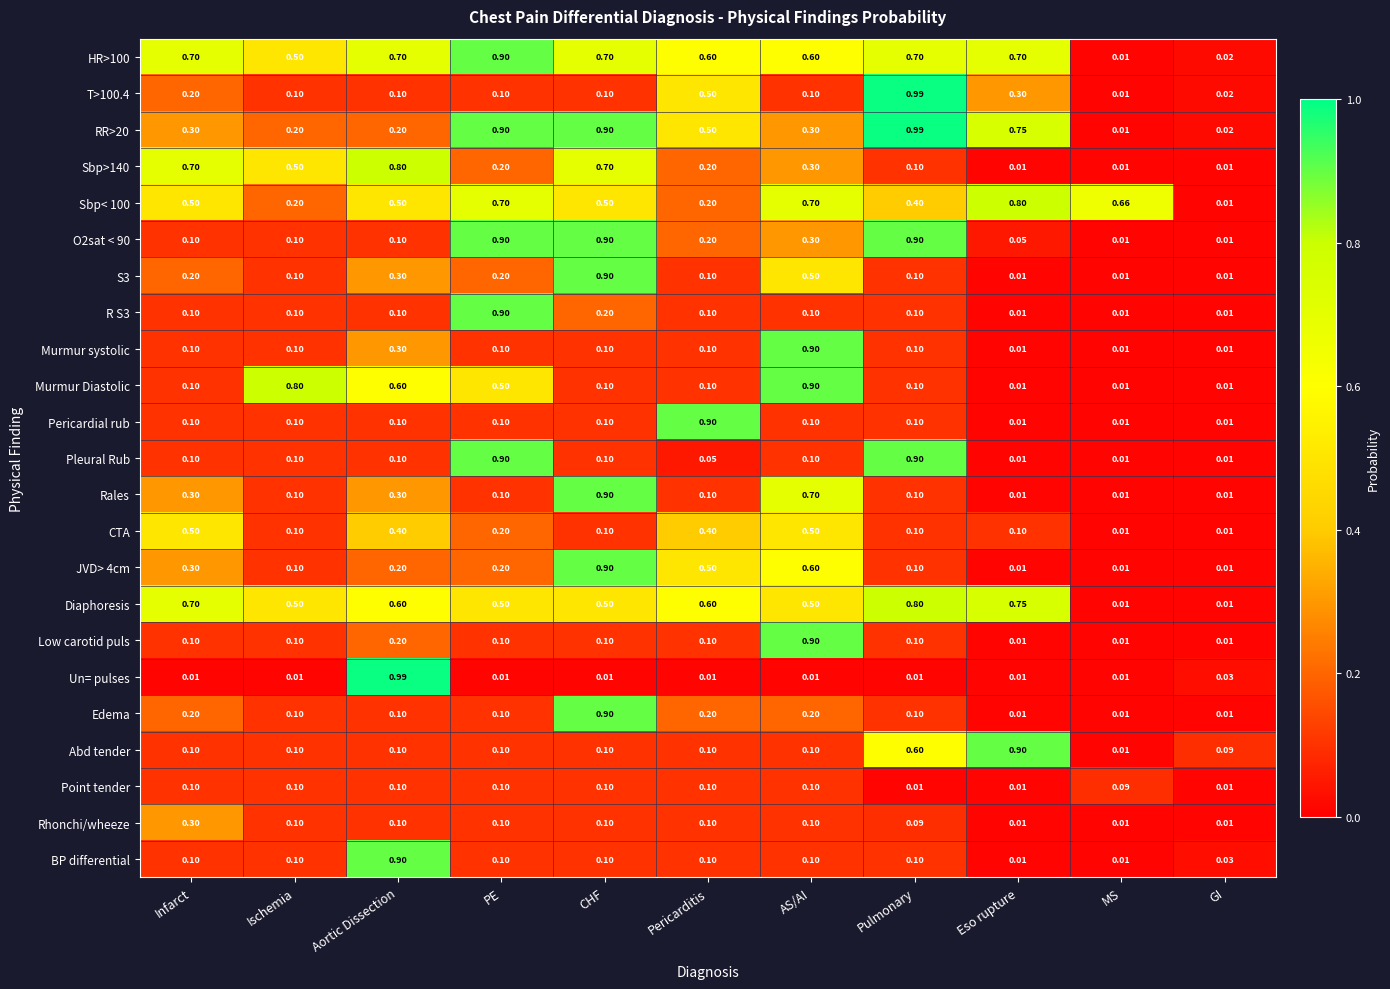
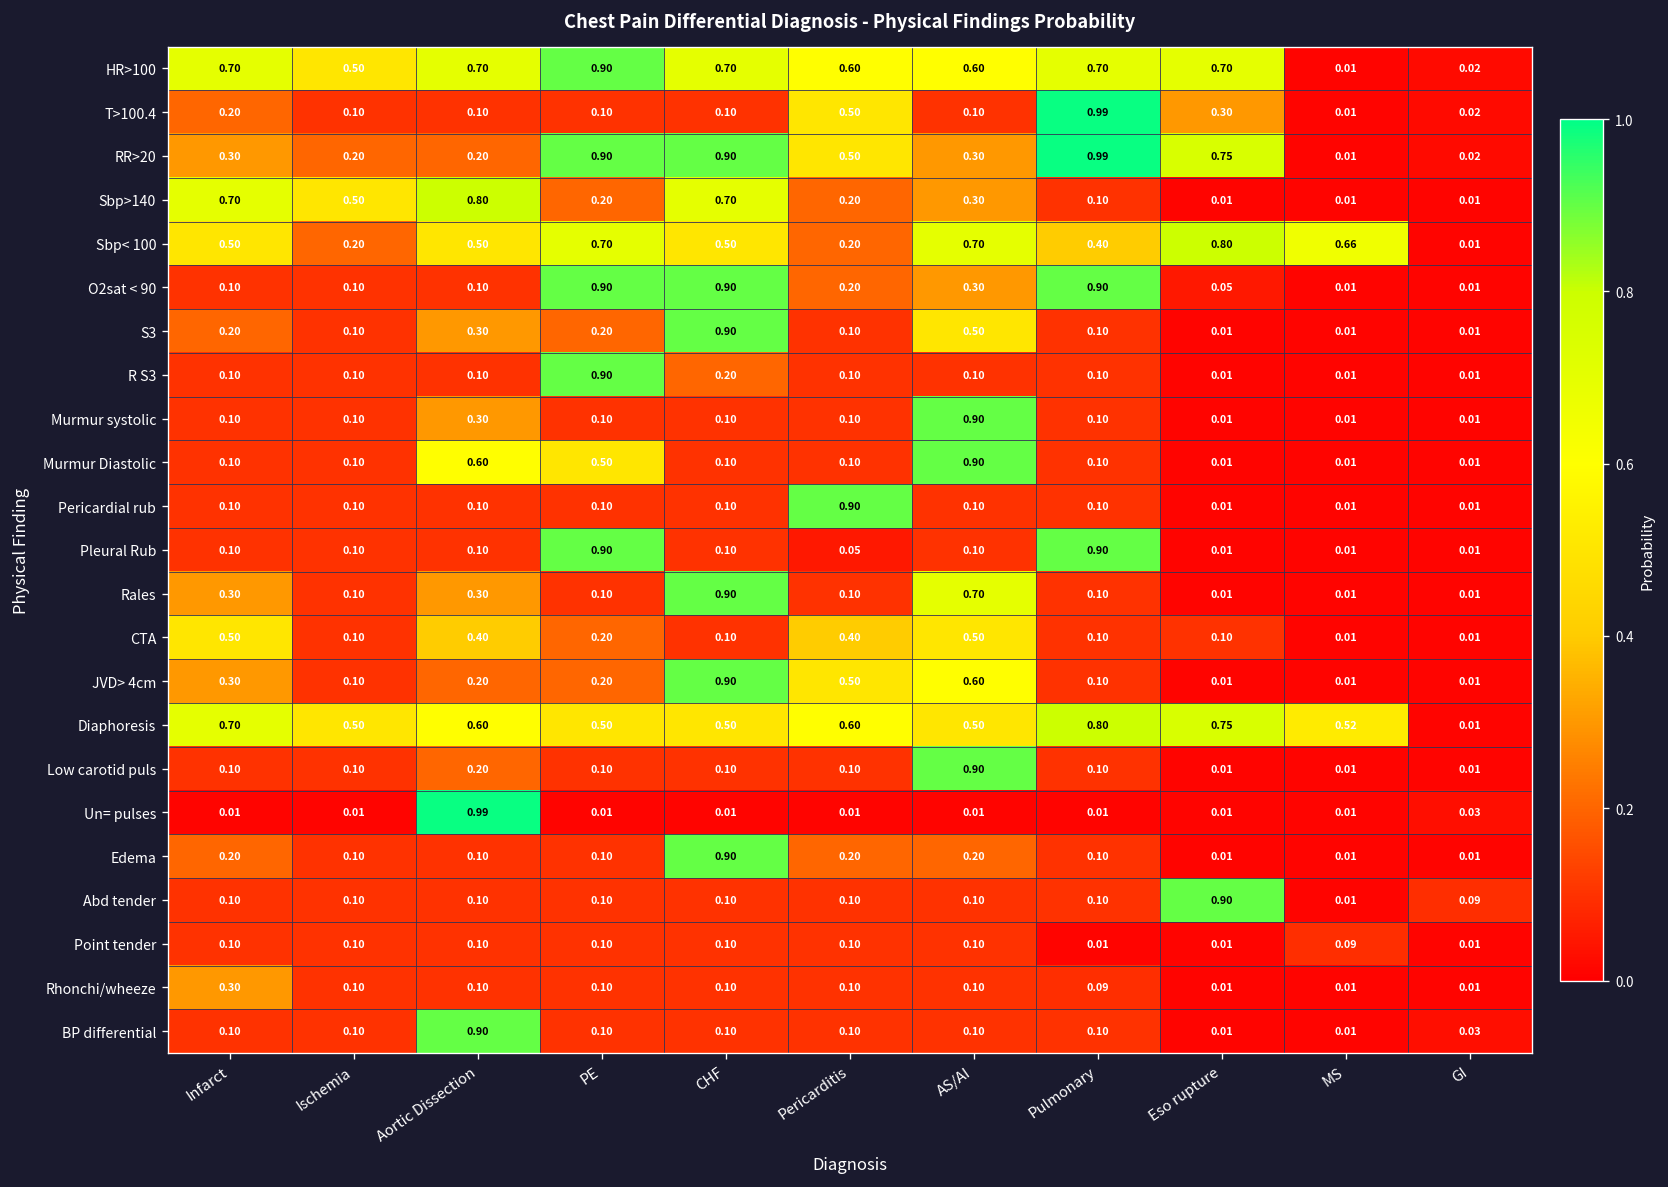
  {
    "Murmur Diastolic": {
      "Infarct": 0.10,
-     "Ischemia": 0.80,
+     "Ischemia": 0.10,
      "Aortic Dissection": 0.60,
      "PE": 0.50,
      "CHF": 0.10,
      "Pericarditis": 0.10,
      "AS/AI": 0.90,
      "Pulmonary": 0.10,
      "Eso rupture": 0.01,
      "MS": 0.01,
      "GI": 0.01
    },
    "Diaphoresis": {
      "Infarct": 0.70,
      "Ischemia": 0.50,
      "Aortic Dissection": 0.60,
      "PE": 0.50,
      "CHF": 0.50,
      "Pericarditis": 0.60,
      "AS/AI": 0.50,
      "Pulmonary": 0.80,
      "Eso rupture": 0.75,
-     "MS": 0.01,
+     "MS": 0.52,
      "GI": 0.01
    },
    "Abd tender": {
      "Infarct": 0.10,
      "Ischemia": 0.10,
      "Aortic Dissection": 0.10,
      "PE": 0.10,
      "CHF": 0.10,
      "Pericarditis": 0.10,
      "AS/AI": 0.10,
-     "Pulmonary": 0.60,
+     "Pulmonary": 0.10,
      "Eso rupture": 0.90,
      "MS": 0.01,
      "GI": 0.09
    }
  }
